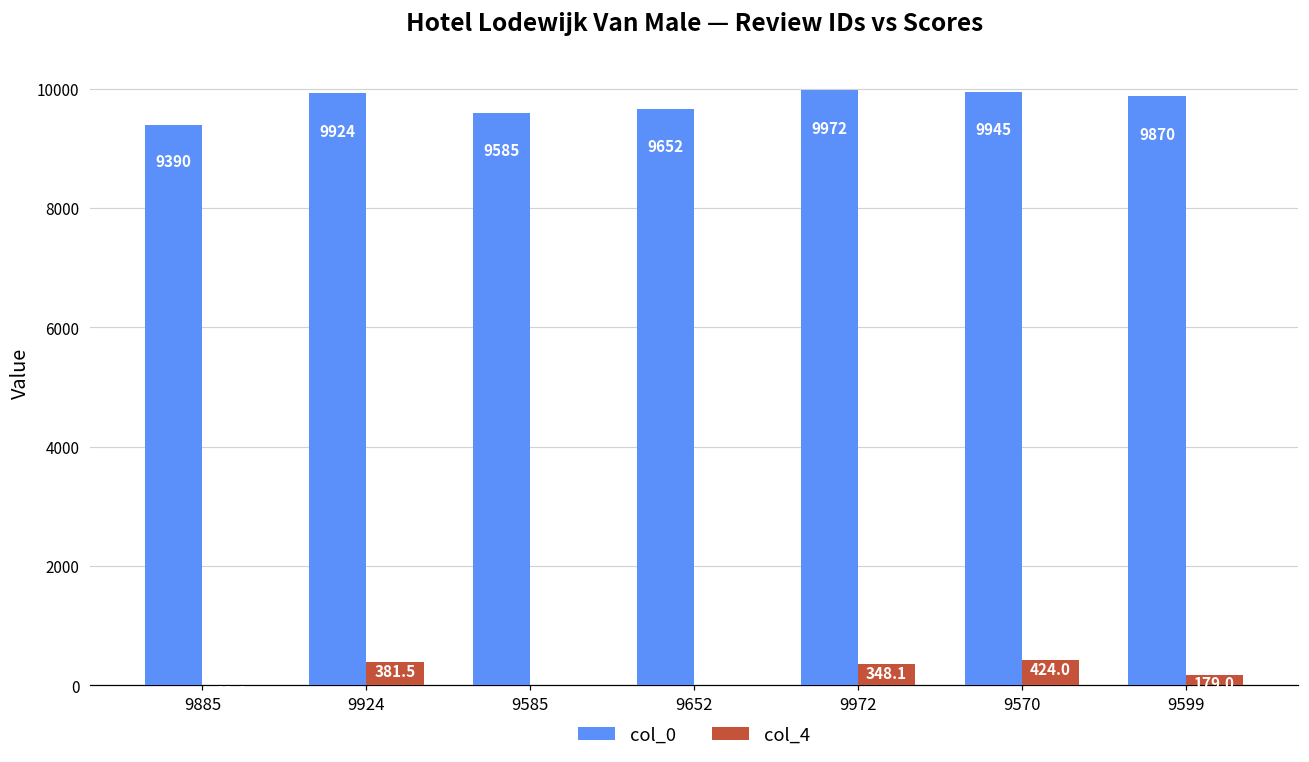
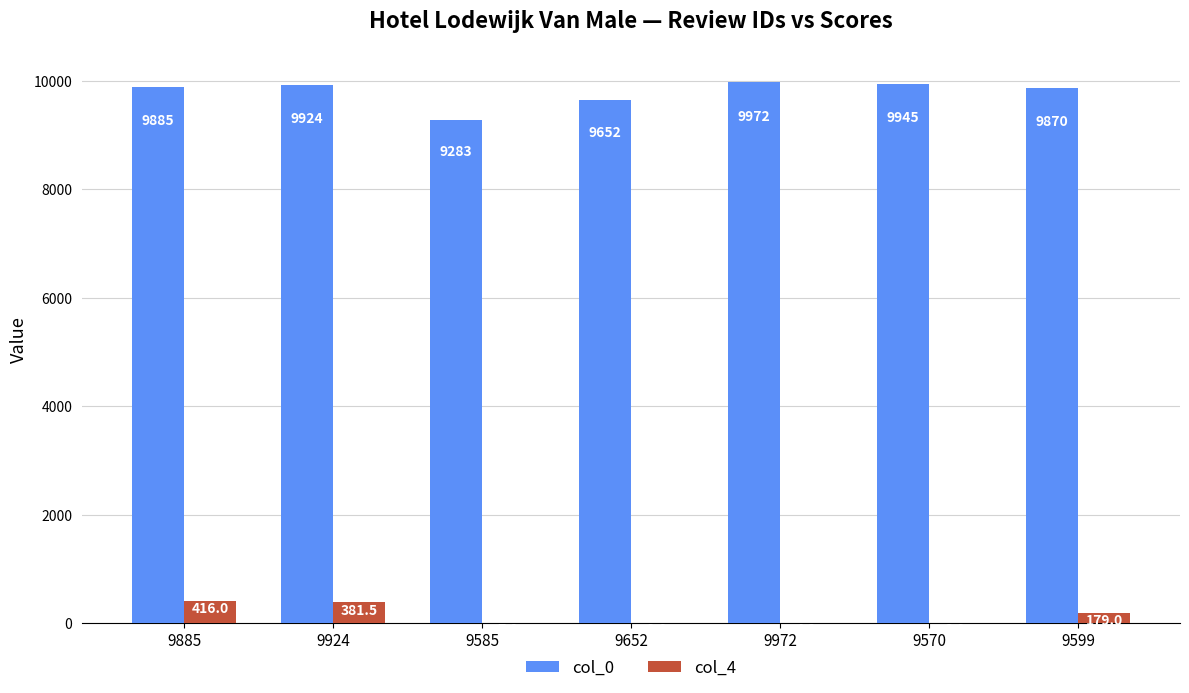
  {
    "col_0": {
-     "9885": 9390,
+     "9885": 9885,
      "9924": 9924,
-     "9585": 9585,
+     "9585": 9283,
      "9652": 9652,
      "9972": 9972,
      "9570": 9945,
      "9599": 9870
    },
    "col_4": {
-     "9885": 0,
-     "9972": 300,
-     "9570": 400
+     "9885": 400,
+     "9972": 0,
+     "9570": 0
    }
  }
